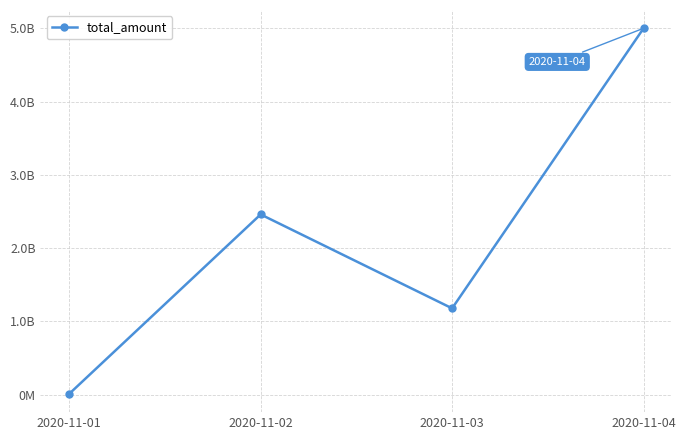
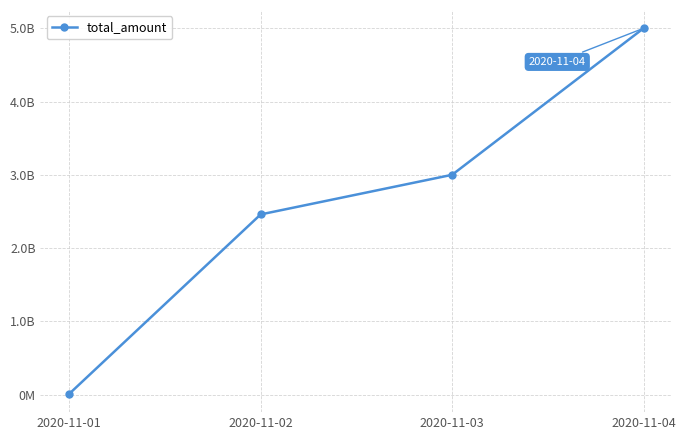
  {
    "2020-11-01": 0,
    "2020-11-02": 2500000000,
-   "2020-11-03": 1200000000,
+   "2020-11-03": 3000000000,
    "2020-11-04": 5000000000
  }
